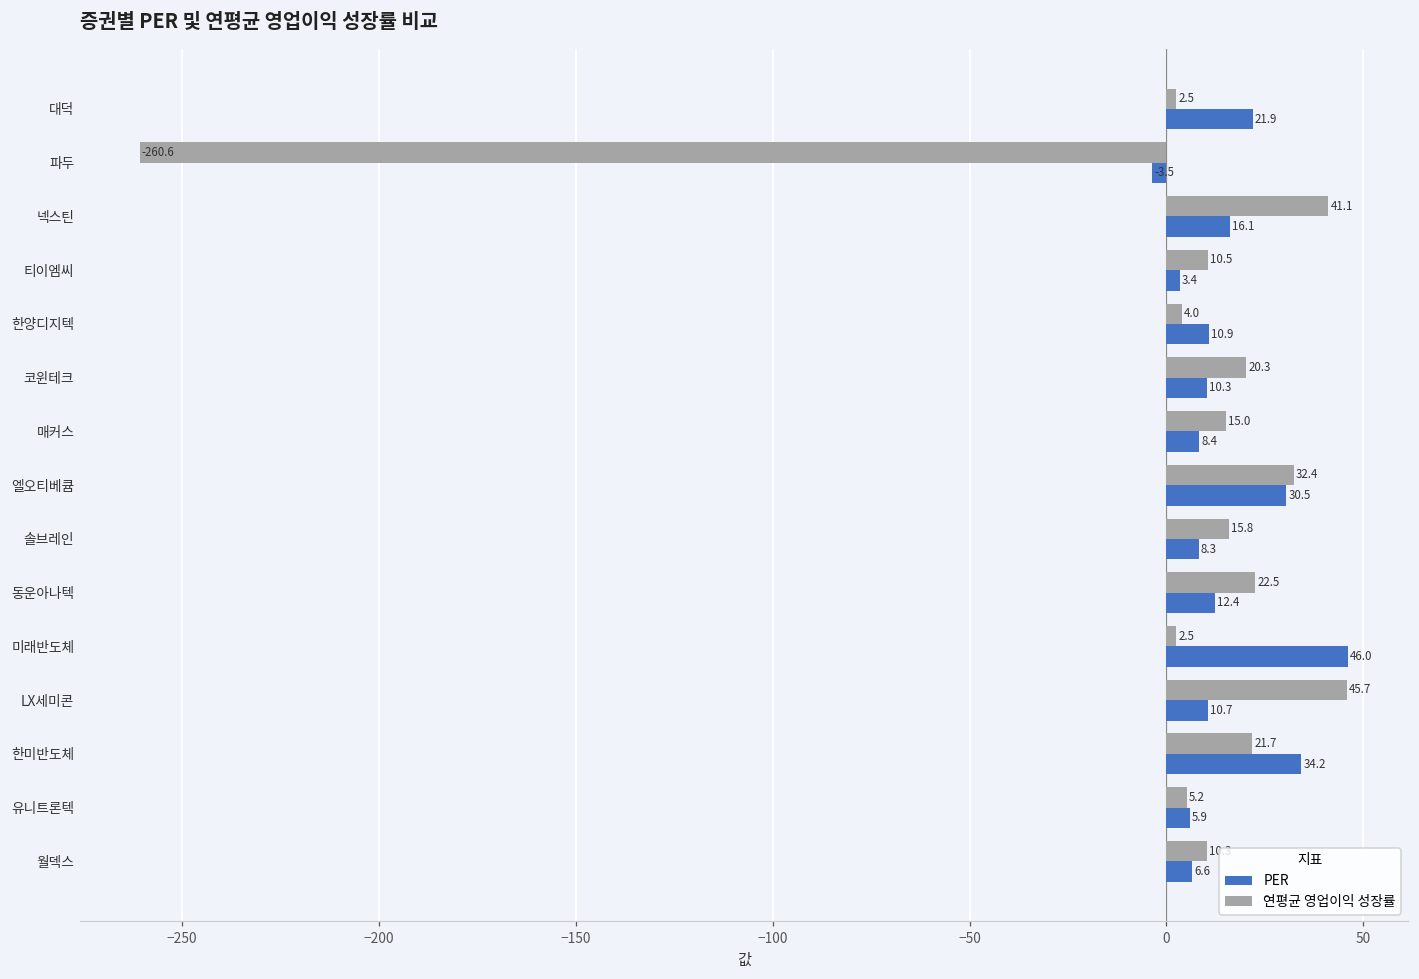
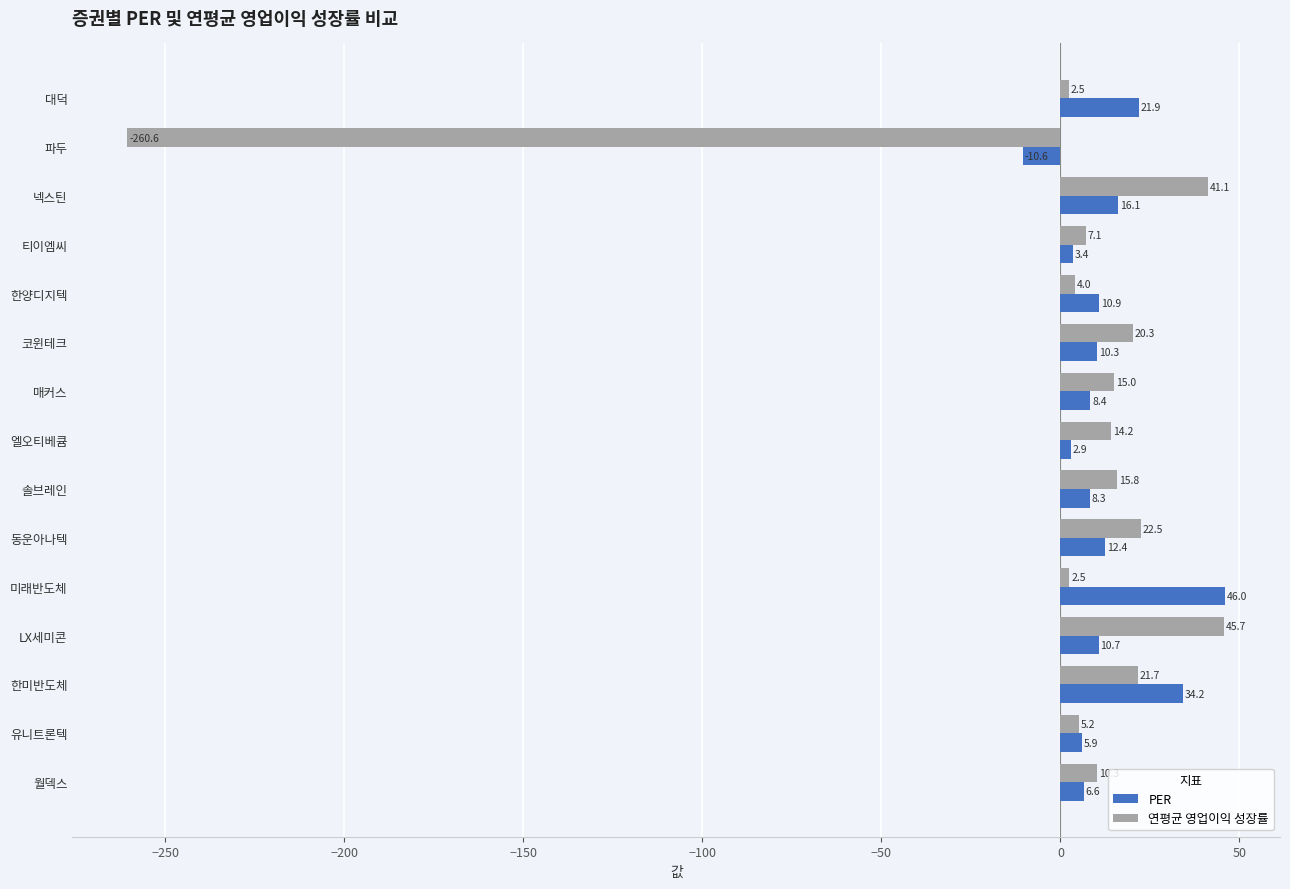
  {
    "PER": {
      "대덕": 21.9,
-     "파두": -3.5,
+     "파두": -10.6,
      "넥스틴": 16.1,
      "티이엠씨": 3.4,
      "한양디지텍": 10.9,
      "코윈테크": 10.3,
      "매커스": 8.4,
-     "엘오티베큠": 30.5,
+     "엘오티베큠": 2.9,
      "솔브레인": 8.3,
      "동운아나텍": 12.4,
      "미래반도체": 46.0,
      "LX세미콘": 10.7,
      "한미반도체": 34.2,
      "유니트론텍": 5.9,
      "월덱스": 6.6
    },
    "연평균 영업이익 성장률": {
      "대덕": 2.5,
      "파두": -260.6,
      "넥스틴": 41.1,
-     "티이엠씨": 10.5,
+     "티이엠씨": 7.1,
      "한양디지텍": 4.0,
      "코윈테크": 20.3,
      "매커스": 15.0,
-     "엘오티베큠": 32.4,
+     "엘오티베큠": 14.2,
      "솔브레인": 15.8,
      "동운아나텍": 22.5,
      "미래반도체": 2.5,
      "LX세미콘": 45.7,
      "한미반도체": 21.7,
      "유니트론텍": 5.2
    }
  }
